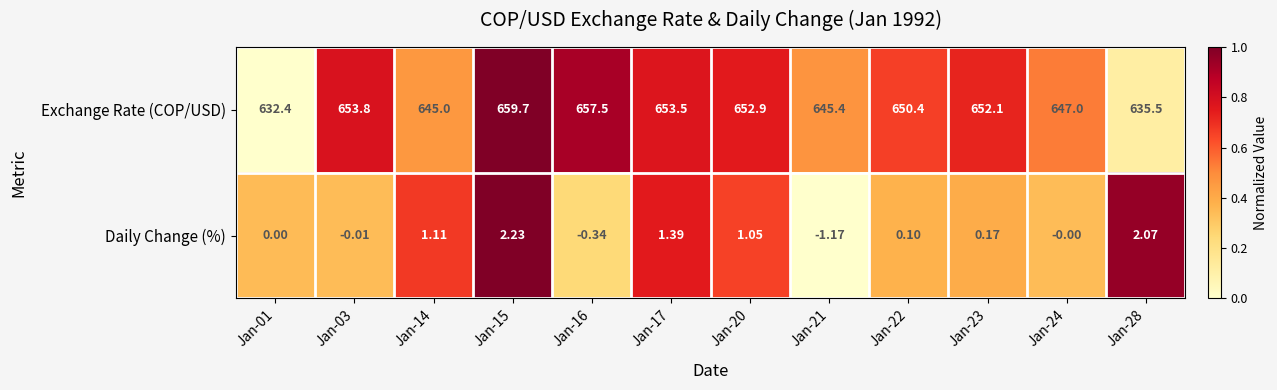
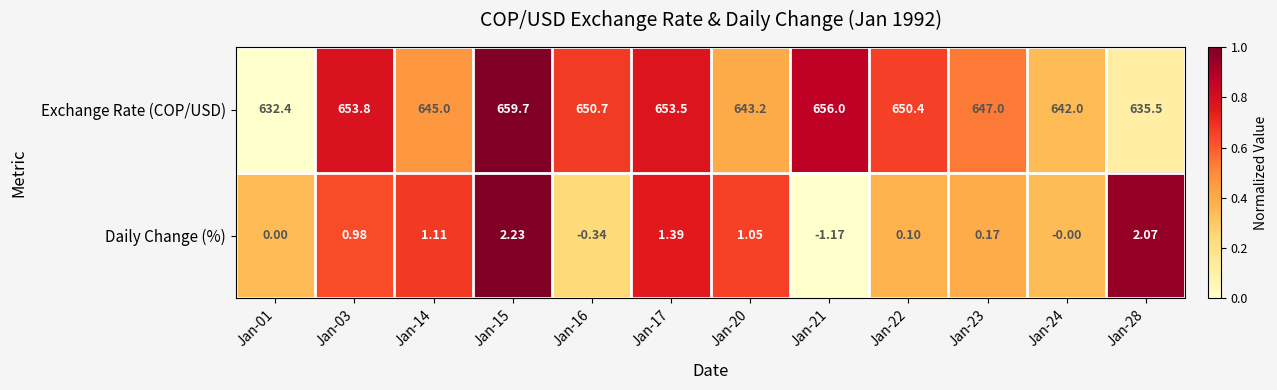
  {
    "Exchange Rate (COP/USD)": {
      "Jan-01": 632.4,
      "Jan-03": 653.8,
      "Jan-14": 645.0,
      "Jan-15": 659.7,
-     "Jan-16": 657.5,
+     "Jan-16": 650.7,
      "Jan-17": 653.5,
-     "Jan-20": 652.9,
-     "Jan-21": 645.4,
+     "Jan-20": 643.2,
+     "Jan-21": 656.0,
      "Jan-22": 650.4,
-     "Jan-23": 652.1,
-     "Jan-24": 647.0,
+     "Jan-23": 647.0,
+     "Jan-24": 642.0,
      "Jan-28": 635.5
    },
    "Daily Change (%)": {
      "Jan-01": 0.00,
-     "Jan-03": -0.01,
+     "Jan-03": 0.98,
      "Jan-14": 1.11,
      "Jan-15": 2.23,
      "Jan-16": -0.34,
      "Jan-17": 1.39,
      "Jan-20": 1.05,
      "Jan-21": -1.17,
      "Jan-22": 0.10,
      "Jan-23": 0.17,
      "Jan-24": -0.00,
      "Jan-28": 2.07
    }
  }
